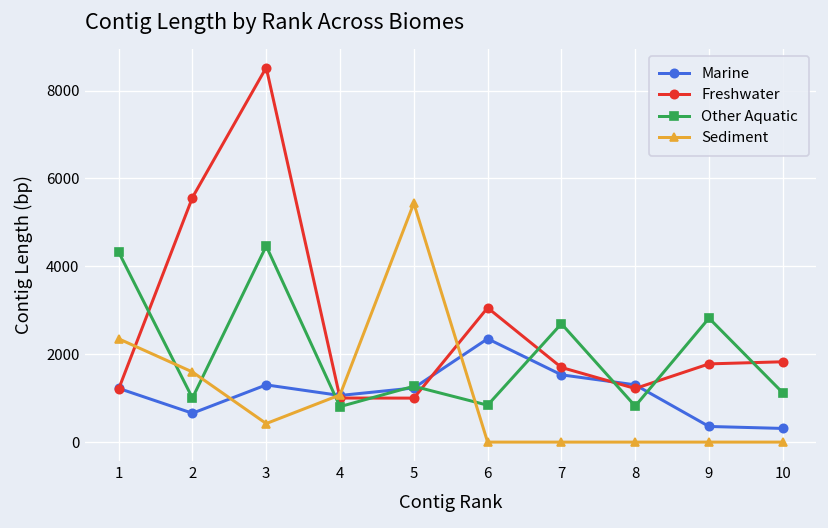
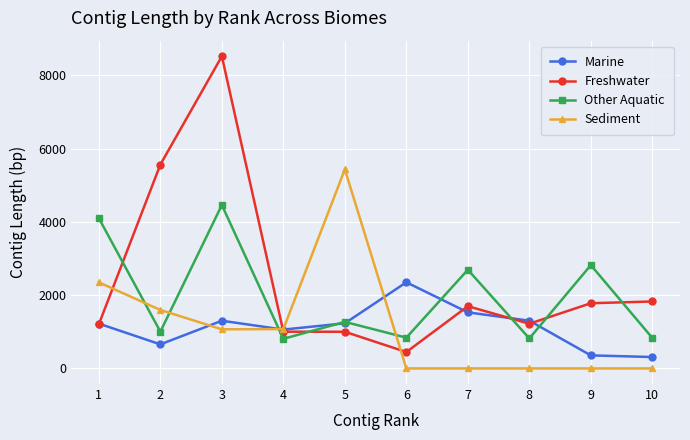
  {
    "Marine": {
      "2": 700,
      "3": 1300,
      "6": 2400,
      "7": 1500,
      "8": 1300,
      "9": 400,
      "10": 300
    },
    "Freshwater": {
      "2": 5600,
      "3": 8500,
      "5": 1000,
-     "6": 3100,
+     "6": 400,
      "7": 1700,
      "8": 1200,
      "9": 1800,
      "10": 1800
    },
    "Other Aquatic": {
-     "1": 4300,
+     "1": 4100,
      "2": 1000,
      "3": 4500,
      "4": 800,
      "6": 800,
      "7": 2700,
      "8": 800,
      "9": 2800,
-     "10": 1100
+     "10": 800
    },
    "Sediment": {
      "1": 2400,
      "2": 1600,
-     "3": 400,
+     "3": 1100,
      "5": 5400,
      "6": 0,
      "7": 0,
      "8": 0,
      "9": 0,
      "10": 0
    }
  }
